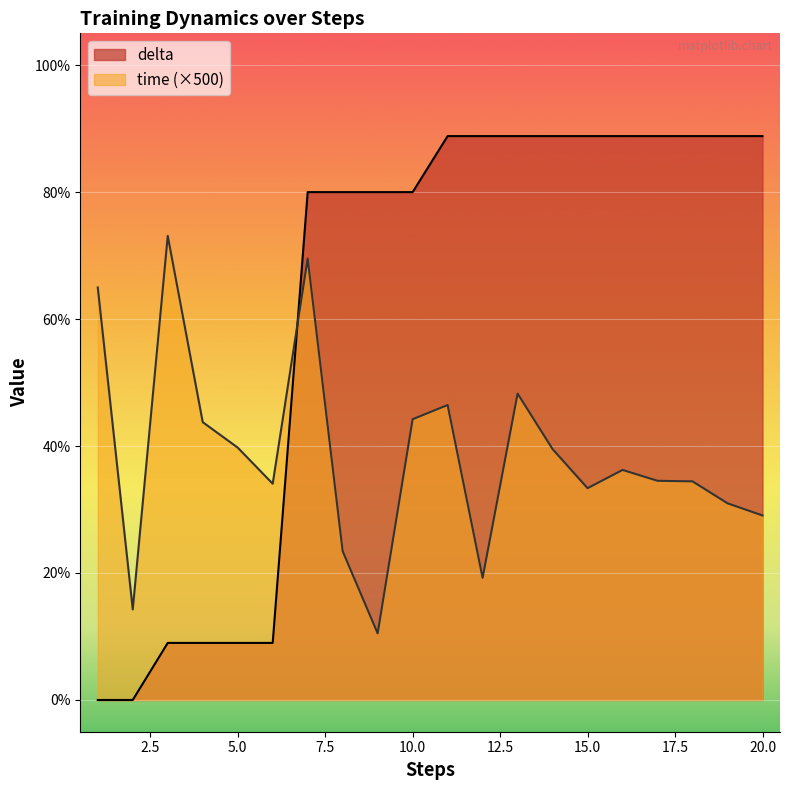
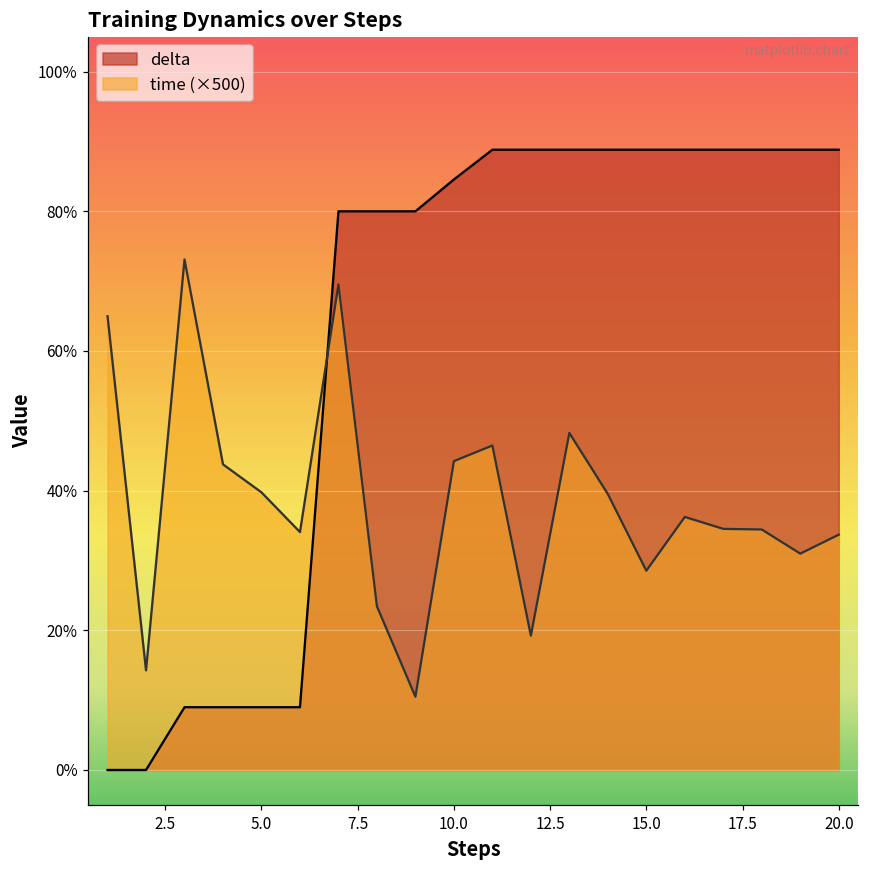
  {
    "delta": {
      "5.0": "9%",
-     "10.0": "80%",
+     "10.0": "85%",
      "15.0": "89%",
      "20.0": "89%"
    },
    "time (×500)": {
      "5.0": "40%",
      "10.0": "44%",
-     "15.0": "33%",
-     "20.0": "29%"
+     "15.0": "29%",
+     "20.0": "34%"
    }
  }
